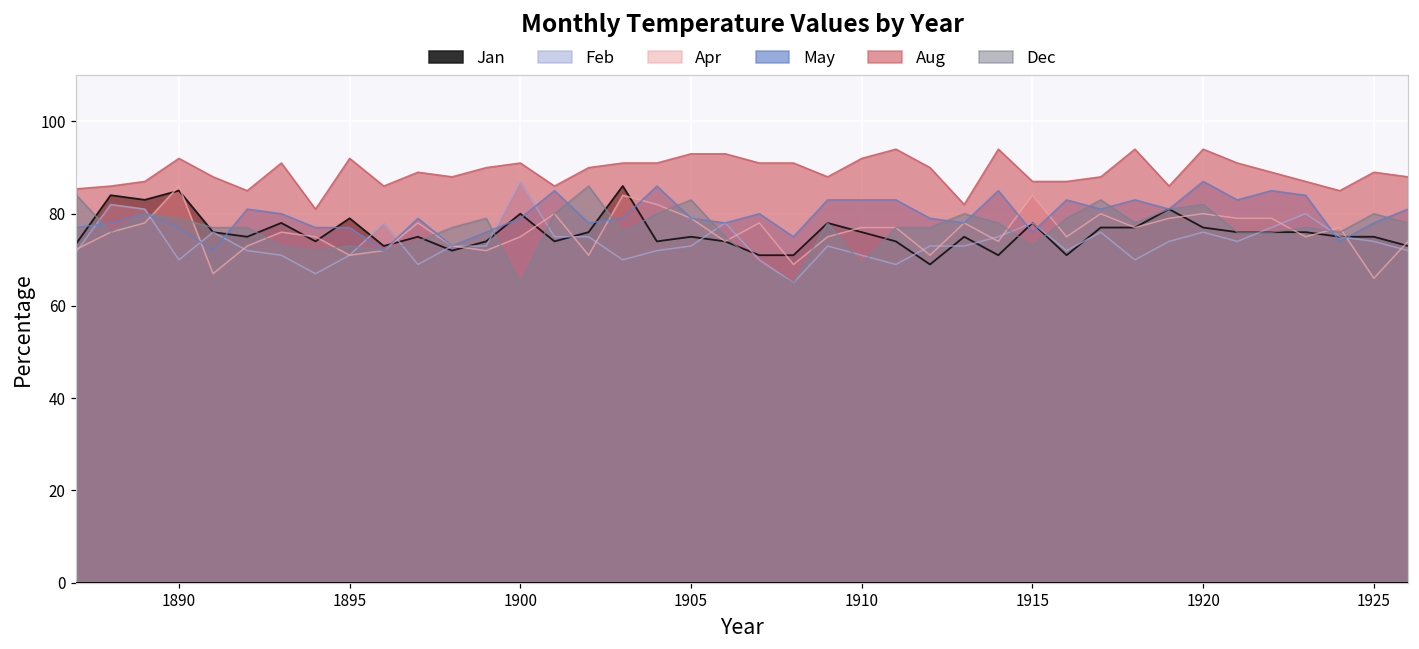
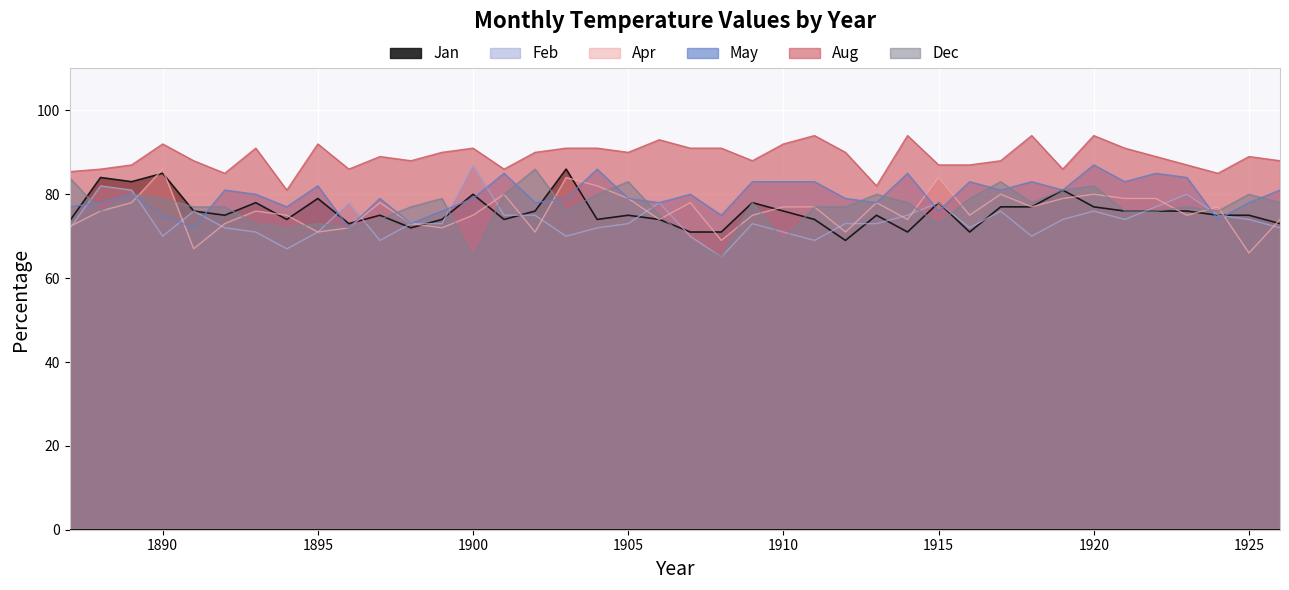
  {
    "Jan": {
      "1890": 85,
      "1895": 79,
      "1900": 80,
      "1905": 75,
      "1910": 76,
      "1920": 77,
      "1925": 75
    },
    "Feb": {
      "1890": 70,
      "1900": 87,
      "1905": 73,
      "1910": 71,
      "1920": 76,
      "1925": 74
    },
    "Apr": {
      "1890": 86,
      "1900": 75,
      "1910": 77,
      "1915": 84,
      "1920": 80,
      "1925": 66
    },
    "May": {
-     "1890": 77,
-     "1895": 77,
+     "1890": 75,
+     "1895": 82,
      "1900": 79,
      "1910": 83,
      "1915": 76,
      "1920": 87,
      "1925": 78
    },
    "Aug": {
      "1890": 92,
      "1895": 92,
      "1900": 91,
-     "1905": 93,
+     "1905": 90,
      "1910": 92,
      "1915": 87,
      "1920": 94,
      "1925": 89
    },
    "Dec": {
      "1890": 79,
      "1895": 73,
      "1900": 65,
      "1905": 83,
      "1910": 69,
      "1915": 73,
      "1920": 82,
      "1925": 80
    }
  }
